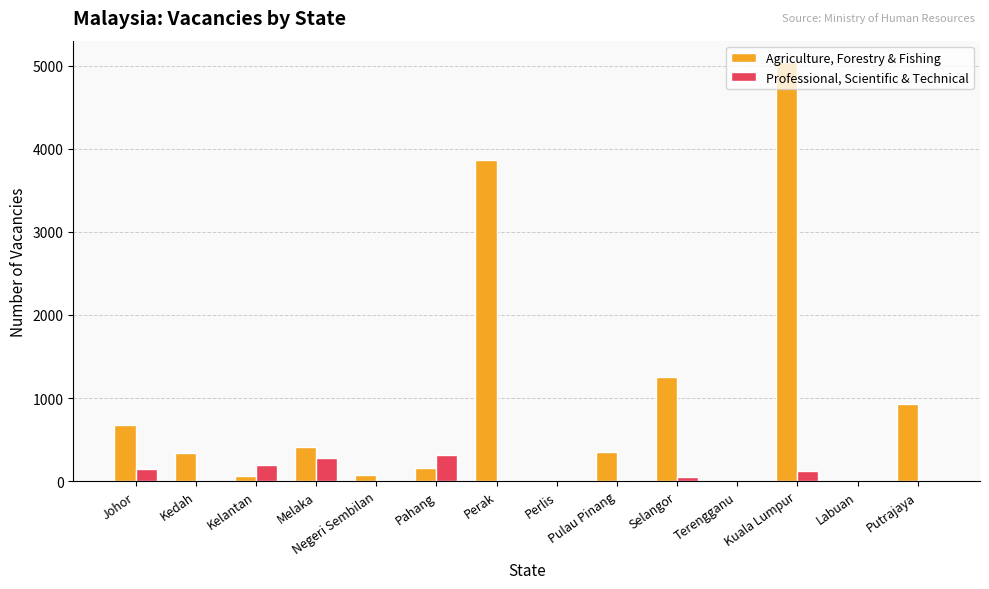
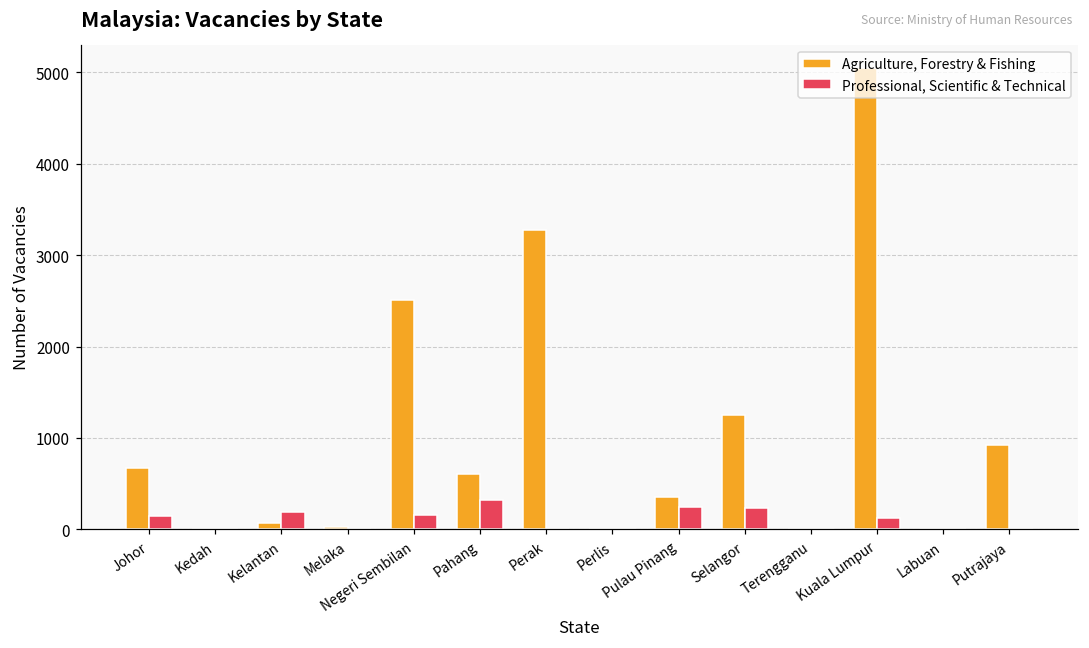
  {
    "Agriculture, Forestry & Fishing": {
      "Johor": 700,
-     "Kedah": 300,
+     "Kedah": 0,
      "Kelantan": 100,
-     "Melaka": 400,
-     "Negeri Sembilan": 100,
-     "Pahang": 200,
-     "Perak": 3900,
+     "Melaka": 0,
+     "Negeri Sembilan": 2500,
+     "Pahang": 600,
+     "Perak": 3300,
      "Perlis": 0,
      "Pulau Pinang": 400,
      "Selangor": 1300,
      "Terengganu": 0,
      "Labuan": 0,
      "Putrajaya": 900
    },
    "Professional, Scientific & Technical": {
      "Johor": 100,
      "Kedah": 0,
      "Kelantan": 200,
-     "Melaka": 300,
-     "Negeri Sembilan": 0,
+     "Melaka": 0,
+     "Negeri Sembilan": 200,
      "Pahang": 300,
      "Perak": 0,
      "Perlis": 0,
-     "Pulau Pinang": 0,
-     "Selangor": 0,
+     "Pulau Pinang": 200,
+     "Selangor": 200,
      "Terengganu": 0,
      "Kuala Lumpur": 100,
      "Labuan": 0,
      "Putrajaya": 0
    }
  }
